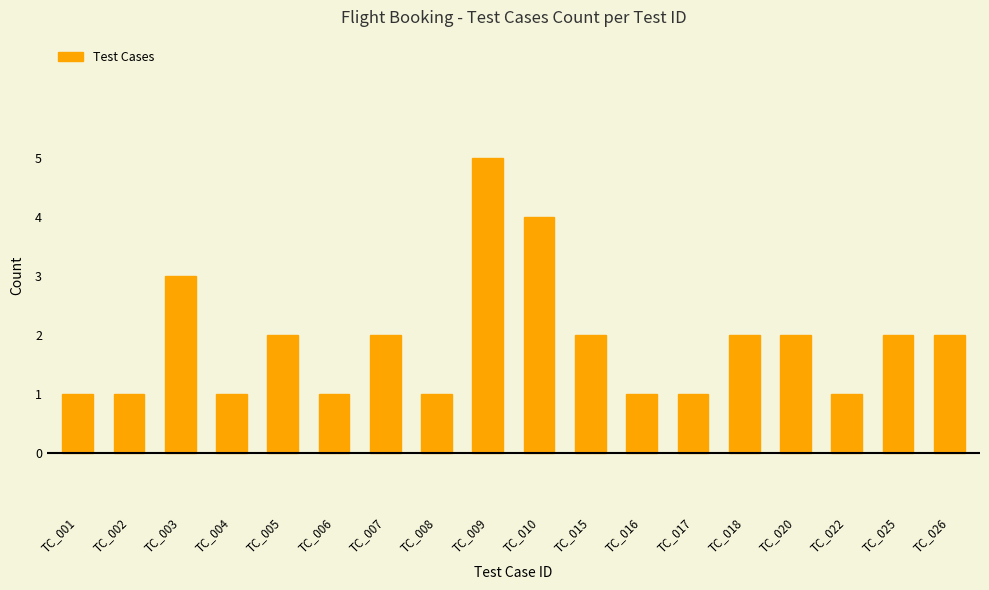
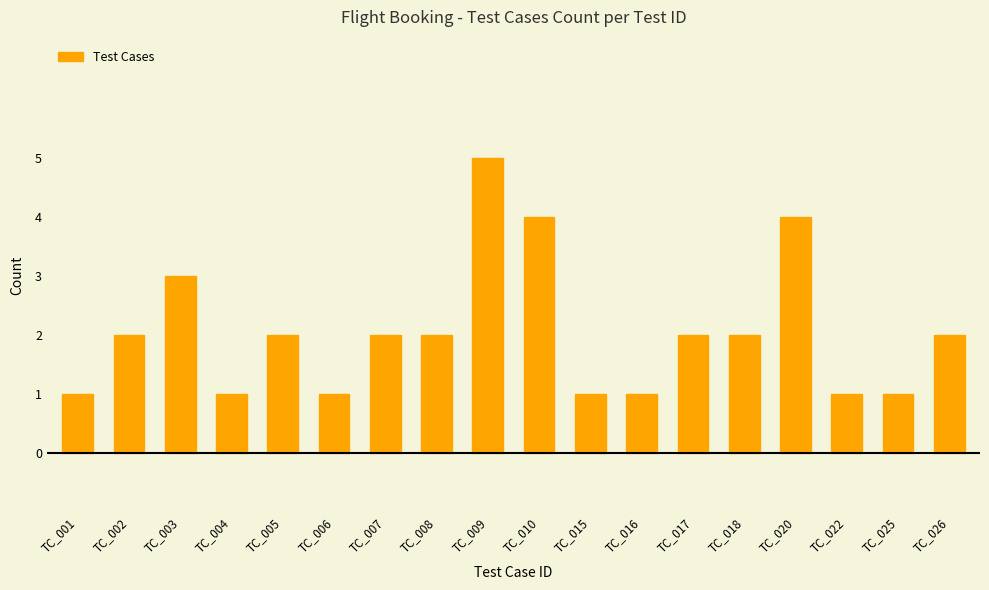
  {
    "TC_001": 1,
-   "TC_002": 1,
+   "TC_002": 2,
    "TC_003": 3,
    "TC_004": 1,
    "TC_005": 2,
    "TC_006": 1,
    "TC_007": 2,
-   "TC_008": 1,
+   "TC_008": 2,
    "TC_009": 5,
    "TC_010": 4,
-   "TC_015": 2,
+   "TC_015": 1,
    "TC_016": 1,
-   "TC_017": 1,
+   "TC_017": 2,
    "TC_018": 2,
-   "TC_020": 2,
+   "TC_020": 4,
    "TC_022": 1,
-   "TC_025": 2,
+   "TC_025": 1,
    "TC_026": 2
  }
